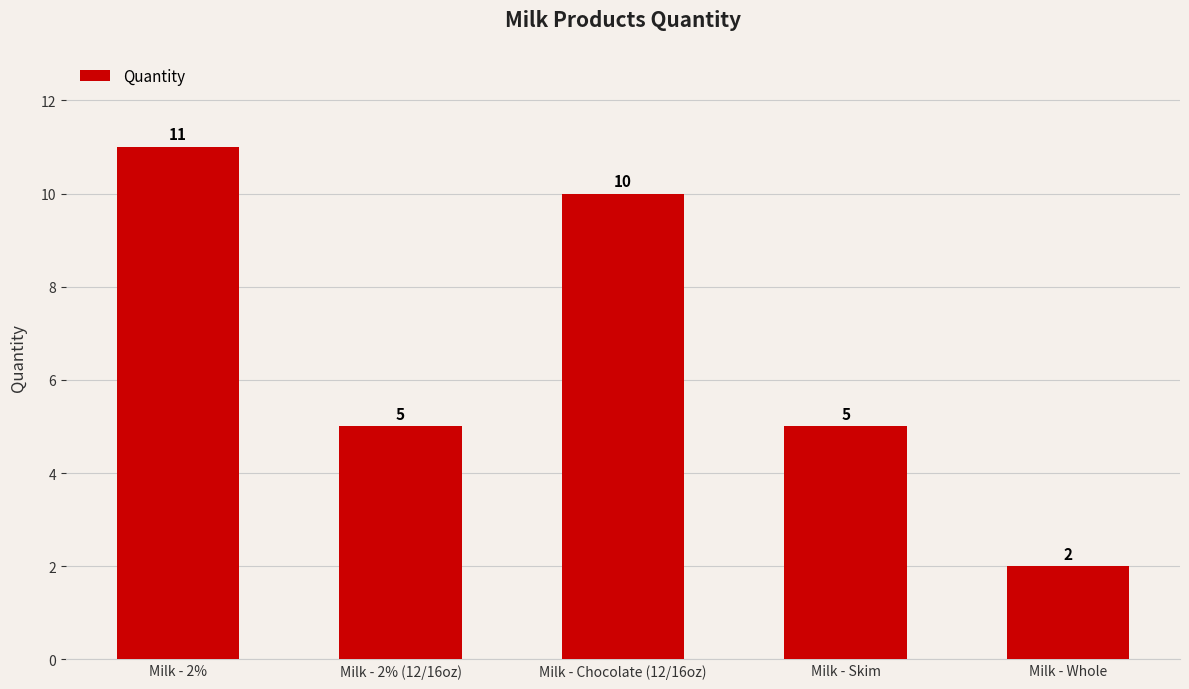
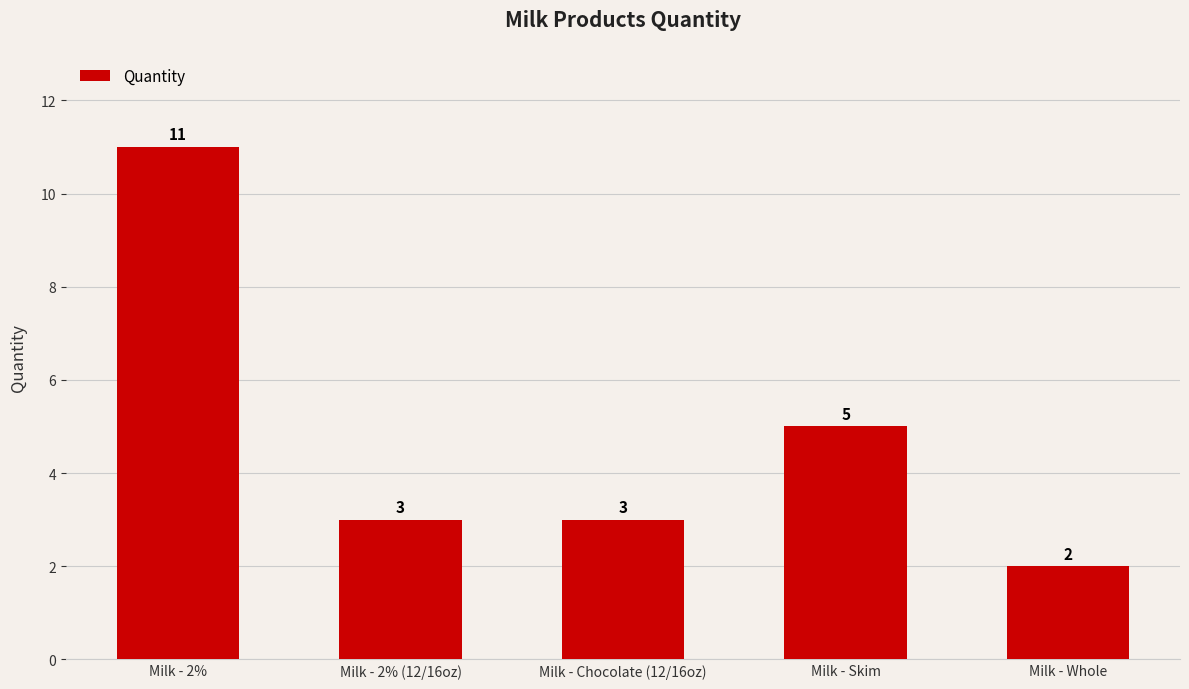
  {
    "Milk - 2%": 11,
-   "Milk - 2% (12/16oz)": 5,
-   "Milk - Chocolate (12/16oz)": 10,
+   "Milk - 2% (12/16oz)": 3,
+   "Milk - Chocolate (12/16oz)": 3,
    "Milk - Skim": 5,
    "Milk - Whole": 2
  }
